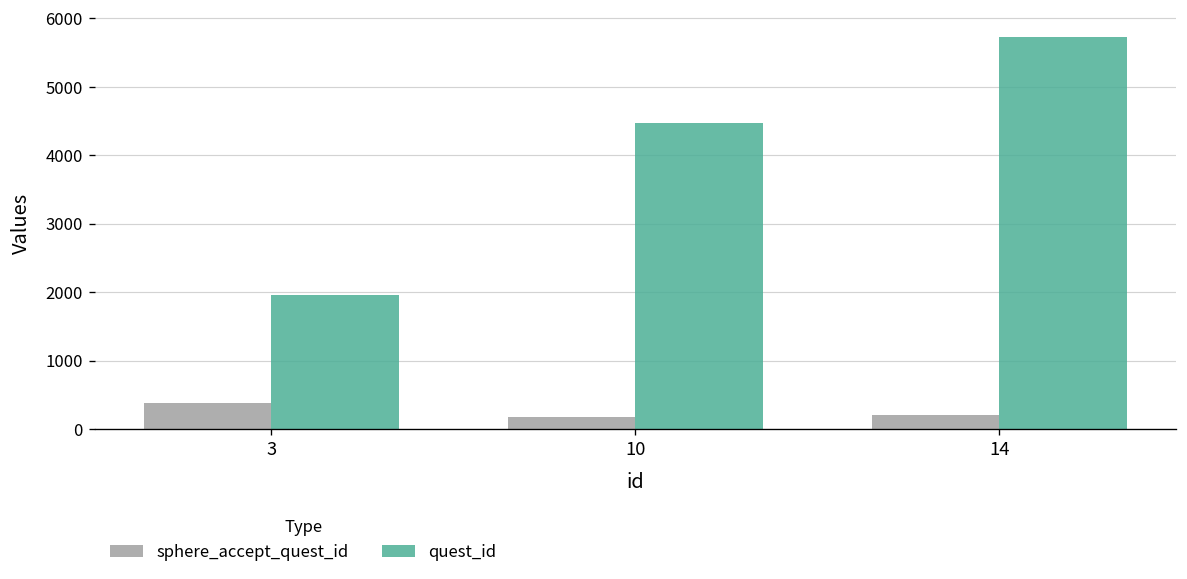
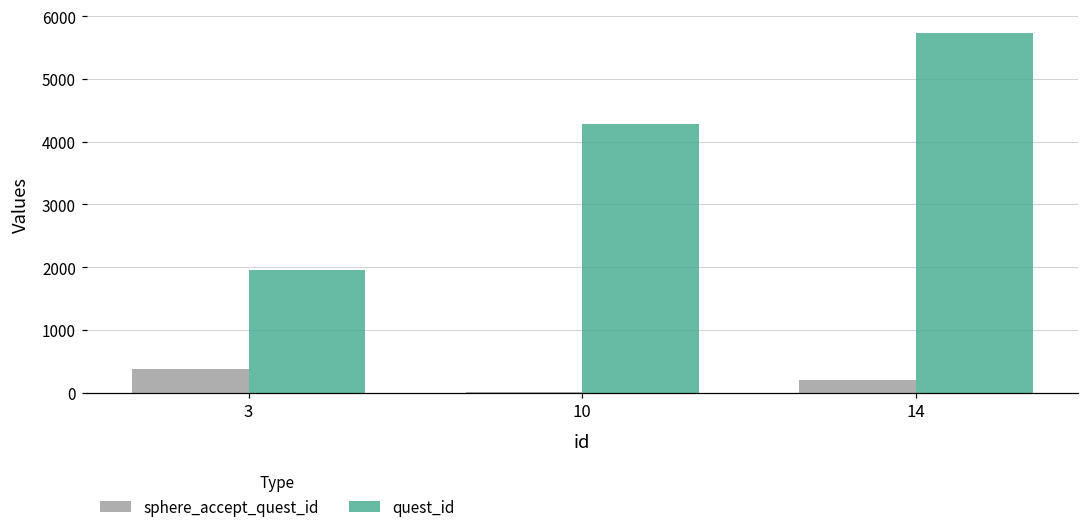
  {
    "sphere_accept_quest_id": {
      "3": 400,
-     "10": 200,
+     "10": 0,
      "14": 200
    },
    "quest_id": {
      "3": 2000,
-     "10": 4500,
+     "10": 4300,
      "14": 5700
    }
  }
